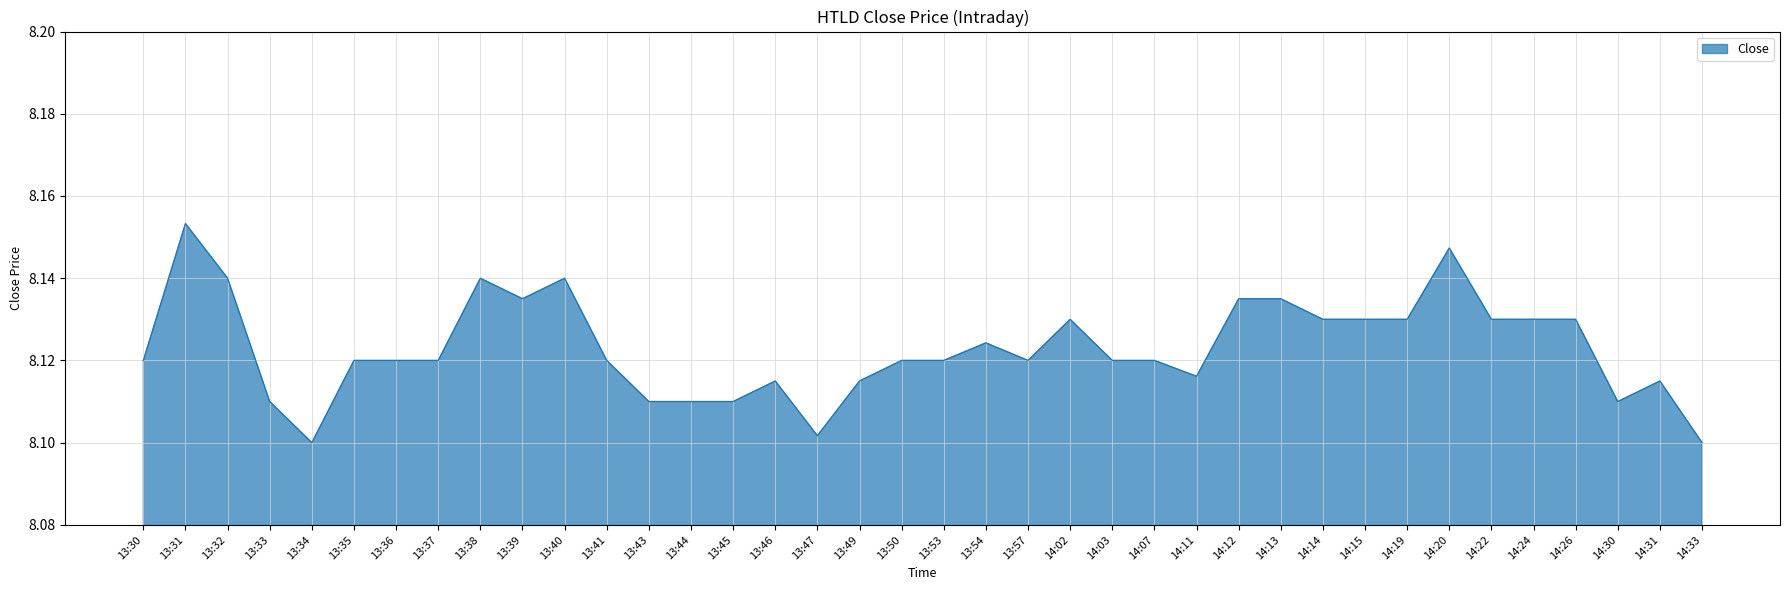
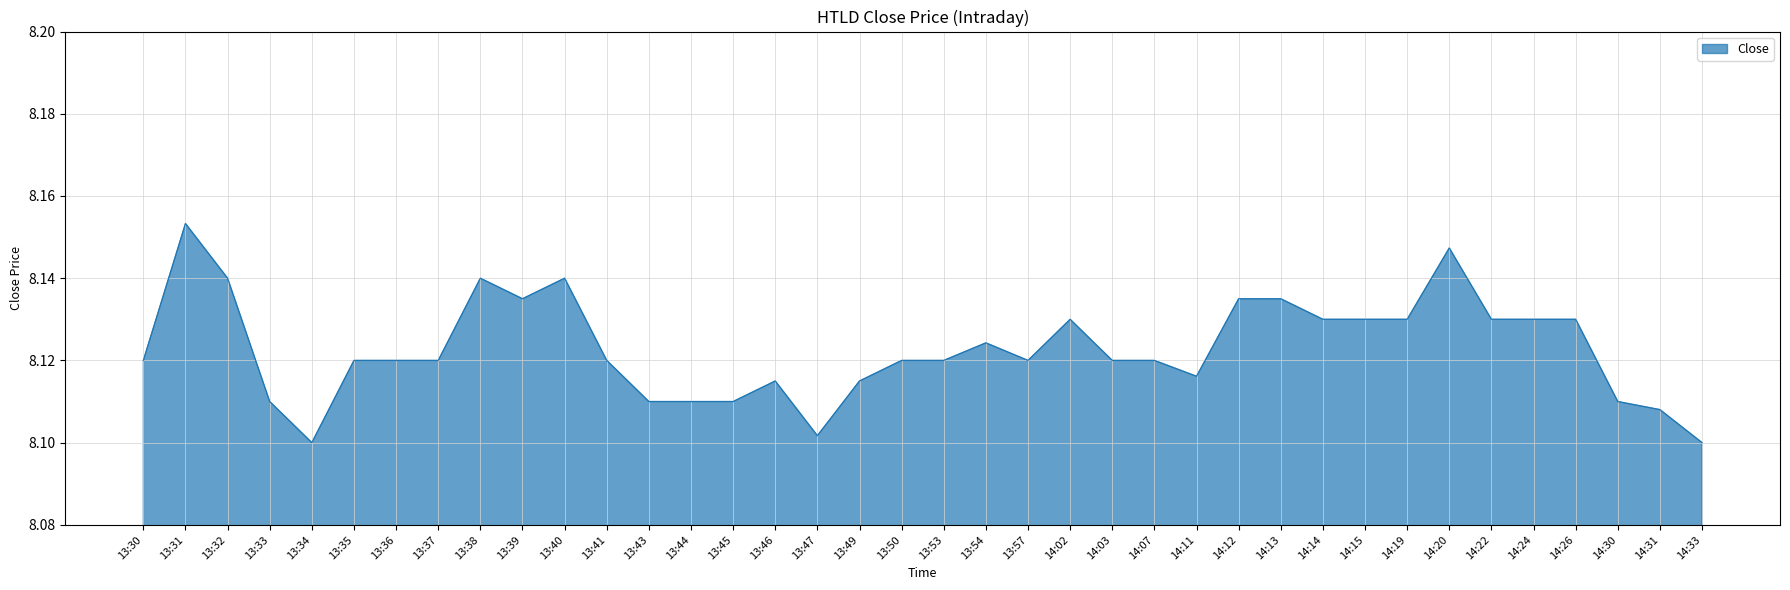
  {
    "13:30": 8.120,
    "13:31": 8.153,
    "13:32": 8.140,
    "13:33": 8.110,
    "13:34": 8.100,
    "13:35": 8.120,
    "13:36": 8.120,
    "13:37": 8.120,
    "13:38": 8.140,
    "13:39": 8.135,
    "13:40": 8.140,
    "13:41": 8.120,
    "13:43": 8.110,
    "13:44": 8.110,
    "13:45": 8.110,
    "13:46": 8.115,
    "13:47": 8.102,
    "13:49": 8.115,
    "13:50": 8.120,
    "13:53": 8.120,
    "13:54": 8.124,
    "13:57": 8.120,
    "14:02": 8.130,
    "14:03": 8.120,
    "14:07": 8.120,
    "14:11": 8.116,
    "14:12": 8.135,
    "14:13": 8.135,
    "14:14": 8.130,
    "14:15": 8.130,
    "14:19": 8.130,
    "14:20": 8.147,
    "14:22": 8.130,
    "14:24": 8.130,
    "14:26": 8.130,
    "14:30": 8.110,
-   "14:31": 8.115,
+   "14:31": 8.108,
    "14:33": 8.100
  }
